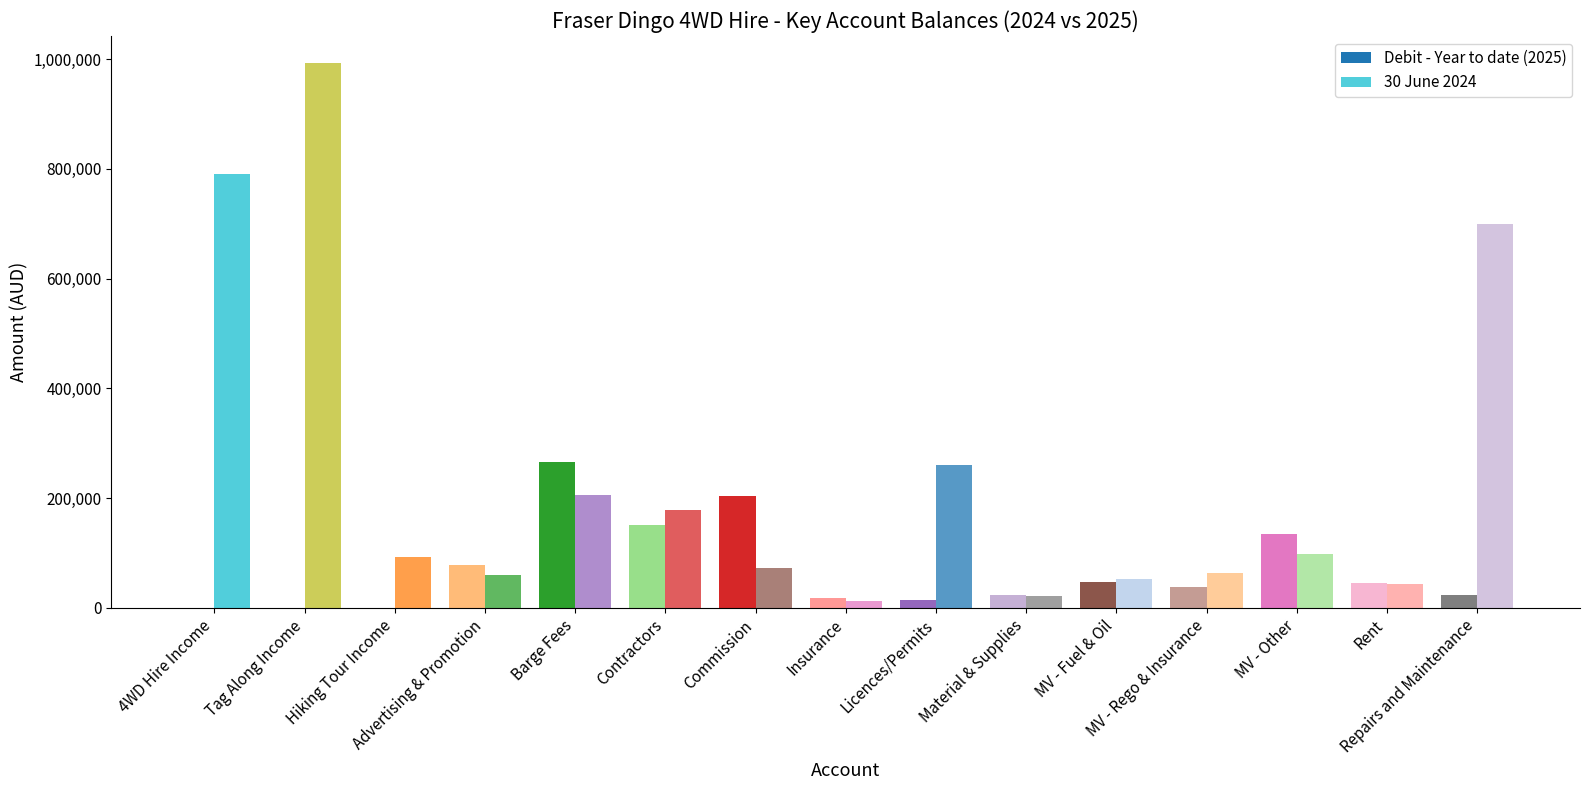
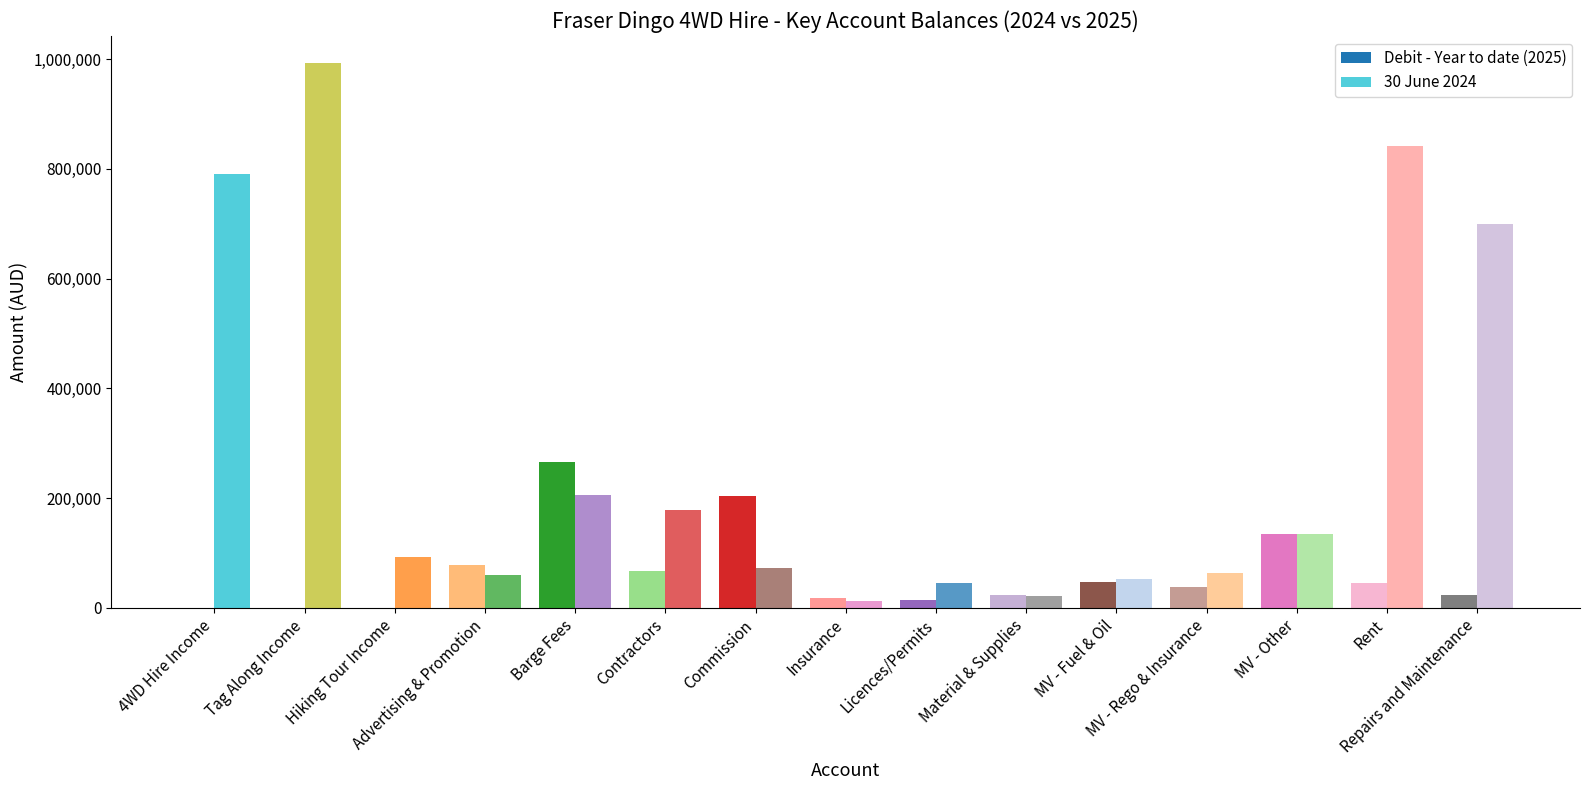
  {
    "Debit - Year to date (2025)": {
      "4WD Hire Income": "0",
      "Tag Along Income": "0",
      "Hiking Tour Income": "0",
      "Advertising & Promotion": "80,000",
      "Barge Fees": "270,000",
-     "Contractors": "150,000",
+     "Contractors": "70,000",
      "Commission": "200,000",
      "Insurance": "20,000",
      "Licences/Permits": "10,000",
      "Material & Supplies": "20,000",
      "MV - Fuel & Oil": "50,000",
      "MV - Rego & Insurance": "40,000",
      "MV - Other": "140,000",
      "Rent": "40,000",
      "Repairs and Maintenance": "20,000"
    },
    "30 June 2024": {
      "4WD Hire Income": "790,000",
      "Tag Along Income": "990,000",
      "Hiking Tour Income": "90,000",
      "Advertising & Promotion": "60,000",
      "Barge Fees": "210,000",
      "Contractors": "180,000",
      "Commission": "70,000",
      "Insurance": "10,000",
-     "Licences/Permits": "260,000",
+     "Licences/Permits": "50,000",
      "Material & Supplies": "20,000",
      "MV - Fuel & Oil": "50,000",
      "MV - Rego & Insurance": "60,000",
-     "MV - Other": "100,000",
-     "Rent": "40,000",
+     "MV - Other": "130,000",
+     "Rent": "840,000",
      "Repairs and Maintenance": "700,000"
    }
  }
